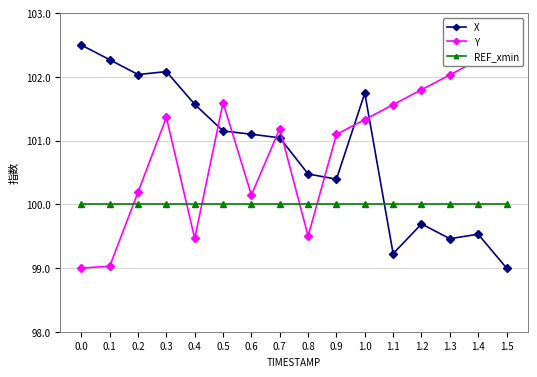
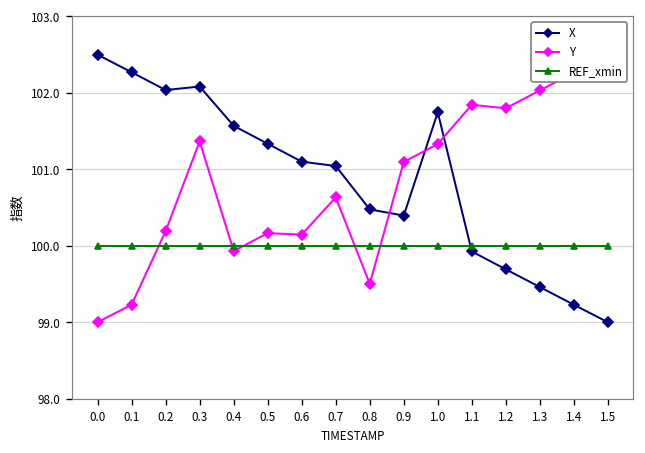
  {
    "X": {
      "0.0": 102.5,
      "0.1": 102.3,
      "0.2": 102.0,
      "0.3": 102.1,
      "0.4": 101.6,
-     "0.5": 101.2,
+     "0.5": 101.3,
      "0.6": 101.1,
      "0.7": 101.0,
      "0.8": 100.5,
      "0.9": 100.4,
      "1.0": 101.7,
-     "1.1": 99.2,
+     "1.1": 99.9,
      "1.2": 99.7,
      "1.3": 99.5,
-     "1.4": 99.5,
+     "1.4": 99.2,
      "1.5": 99.0
    },
    "Y": {
      "0.0": 99.0,
-     "0.1": 99.0,
+     "0.1": 99.2,
      "0.2": 100.2,
      "0.3": 101.4,
-     "0.4": 99.5,
-     "0.5": 101.6,
+     "0.4": 99.9,
+     "0.5": 100.2,
      "0.6": 100.1,
-     "0.7": 101.2,
+     "0.7": 100.6,
      "0.8": 99.5,
      "0.9": 101.1,
      "1.0": 101.3,
-     "1.1": 101.6,
+     "1.1": 101.8,
      "1.2": 101.8,
      "1.3": 102.0
    },
    "REF_xmin": {
      "0.0": 100.0,
      "0.1": 100.0,
      "0.2": 100.0,
      "0.3": 100.0,
      "0.4": 100.0,
      "0.5": 100.0,
      "0.6": 100.0,
      "0.7": 100.0,
      "0.8": 100.0,
      "0.9": 100.0,
      "1.0": 100.0,
      "1.1": 100.0,
      "1.2": 100.0,
      "1.3": 100.0,
      "1.4": 100.0,
      "1.5": 100.0
    }
  }
